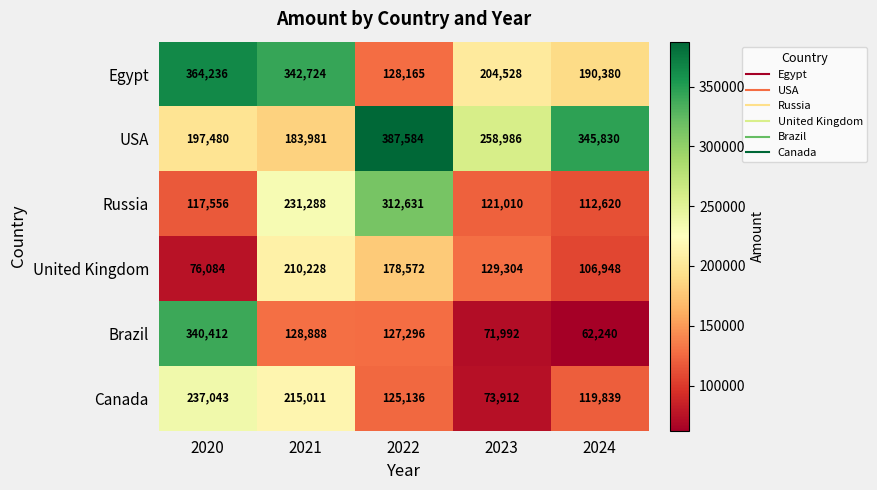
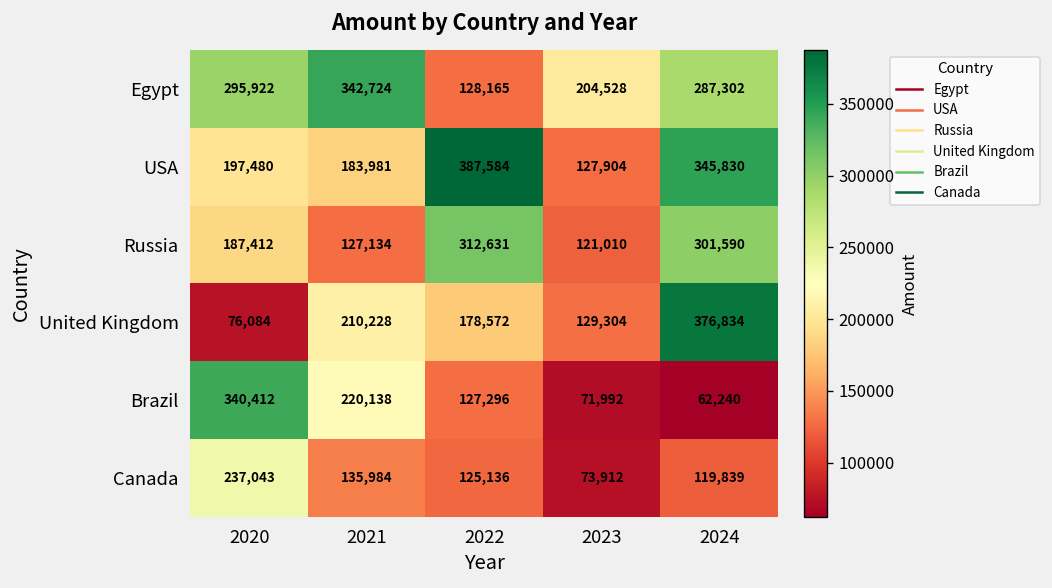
  {
    "Egypt": {
-     "2020": "364,236",
+     "2020": "295,922",
      "2021": "342,724",
      "2022": "128,165",
      "2023": "204,528",
-     "2024": "190,380"
+     "2024": "287,302"
    },
    "USA": {
      "2020": "197,480",
      "2021": "183,981",
      "2022": "387,584",
-     "2023": "258,986",
+     "2023": "127,904",
      "2024": "345,830"
    },
    "Russia": {
-     "2020": "117,556",
-     "2021": "231,288",
+     "2020": "187,412",
+     "2021": "127,134",
      "2022": "312,631",
      "2023": "121,010",
-     "2024": "112,620"
+     "2024": "301,590"
    },
    "United Kingdom": {
      "2020": "76,084",
      "2021": "210,228",
      "2022": "178,572",
      "2023": "129,304",
-     "2024": "106,948"
+     "2024": "376,834"
    },
    "Brazil": {
      "2020": "340,412",
-     "2021": "128,888",
+     "2021": "220,138",
      "2022": "127,296",
      "2023": "71,992",
      "2024": "62,240"
    },
    "Canada": {
      "2020": "237,043",
-     "2021": "215,011",
+     "2021": "135,984",
      "2022": "125,136",
      "2023": "73,912",
      "2024": "119,839"
    }
  }
